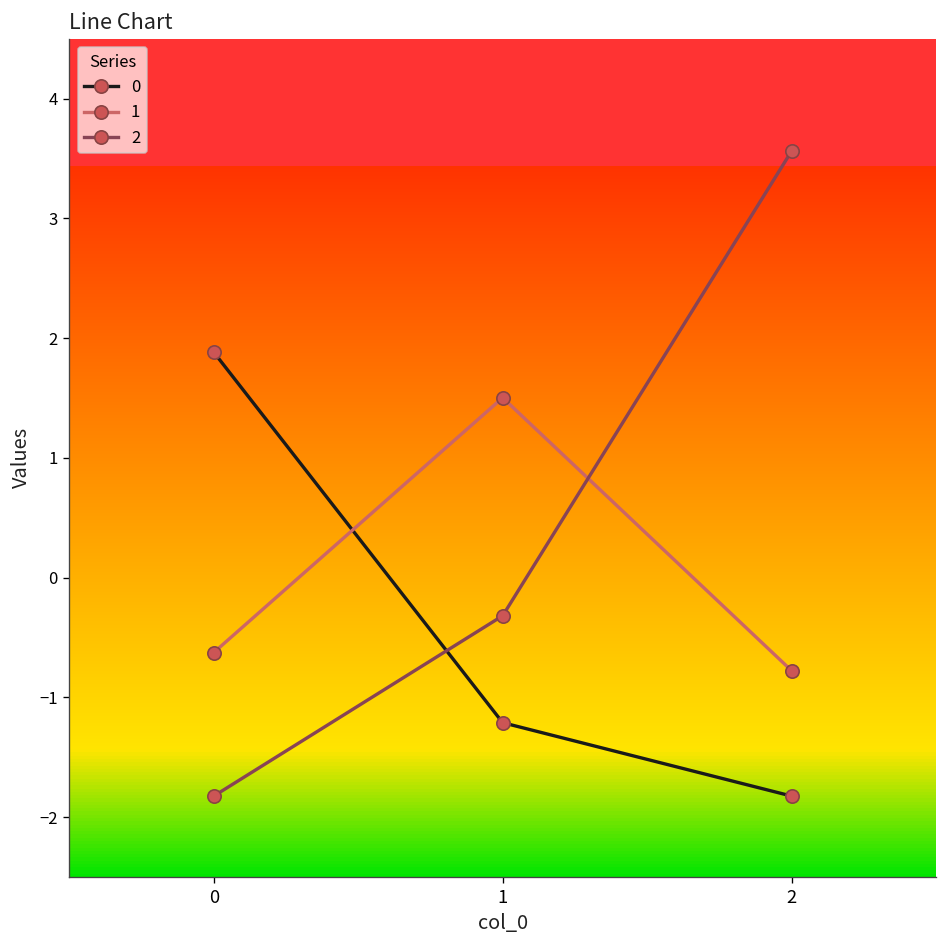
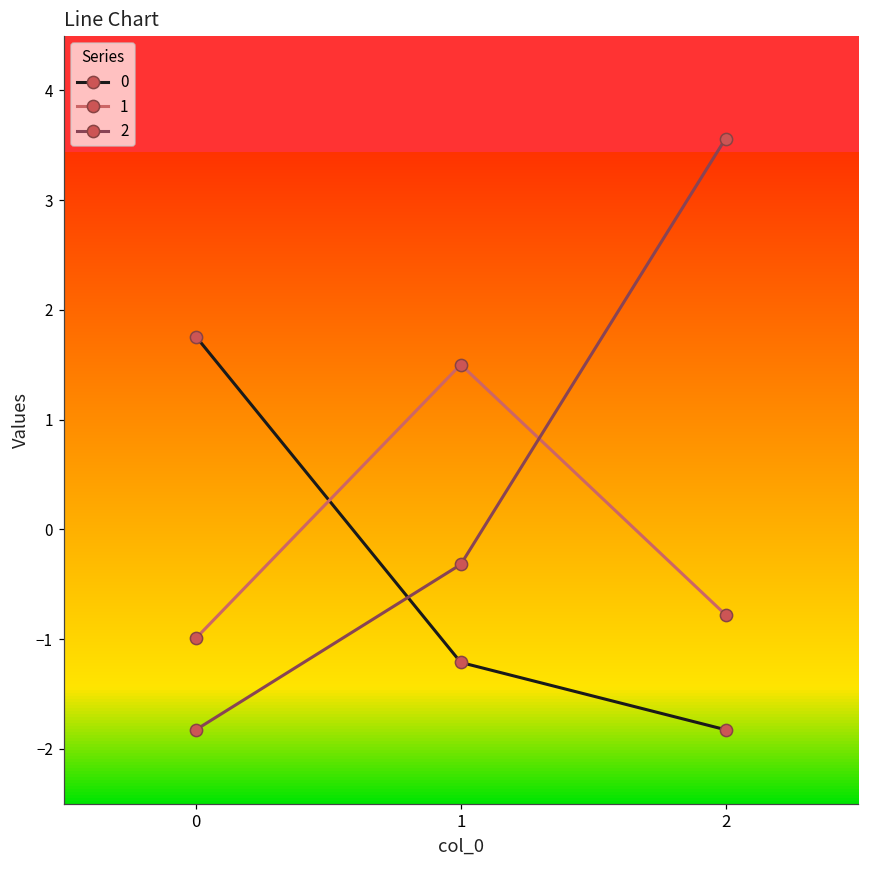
  {
    "0": {
-     "0": 1.9,
+     "0": 1.8,
      "1": -1.2,
      "2": -1.8
    },
    "1": {
-     "0": -0.6,
+     "0": -1.0,
      "1": 1.5,
      "2": -0.8
    },
    "2": {
      "0": -1.8,
      "1": -0.3,
      "2": 3.6
    }
  }
